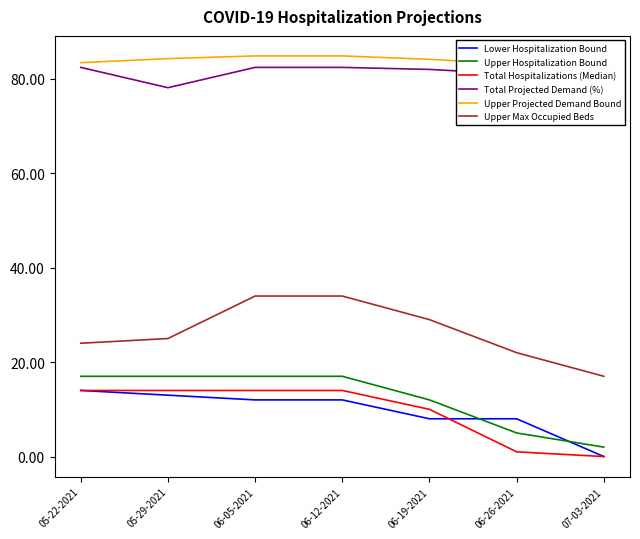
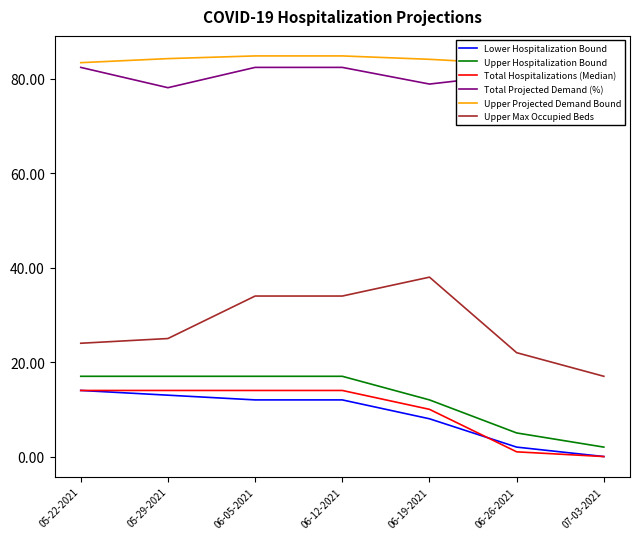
  {
    "Lower Hospitalization Bound": {
      "05-29-2021": 13,
      "06-05-2021": 12,
      "06-12-2021": 12,
      "06-19-2021": 8,
-     "06-26-2021": 8
+     "06-26-2021": 2
    },
    "Upper Hospitalization Bound": {
      "05-22-2021": 17,
      "05-29-2021": 17,
      "06-05-2021": 17,
      "06-12-2021": 17,
      "06-19-2021": 12,
      "06-26-2021": 5,
      "07-03-2021": 2
    },
    "Total Hospitalizations (Median)": {
      "05-29-2021": 14,
      "06-05-2021": 14,
      "06-12-2021": 14,
      "06-19-2021": 10,
      "06-26-2021": 1
    },
    "Total Projected Demand (%)": {
      "05-22-2021": 82,
      "05-29-2021": 78,
      "06-05-2021": 82,
      "06-12-2021": 82,
-     "06-19-2021": 82
+     "06-19-2021": 79
    },
    "Upper Projected Demand Bound": {
      "05-22-2021": 83,
      "05-29-2021": 84,
      "06-05-2021": 85,
      "06-12-2021": 85,
      "06-19-2021": 84
    },
    "Upper Max Occupied Beds": {
      "05-22-2021": 24,
      "05-29-2021": 25,
      "06-05-2021": 34,
      "06-12-2021": 34,
-     "06-19-2021": 29,
+     "06-19-2021": 38,
      "06-26-2021": 22,
      "07-03-2021": 17
    }
  }
